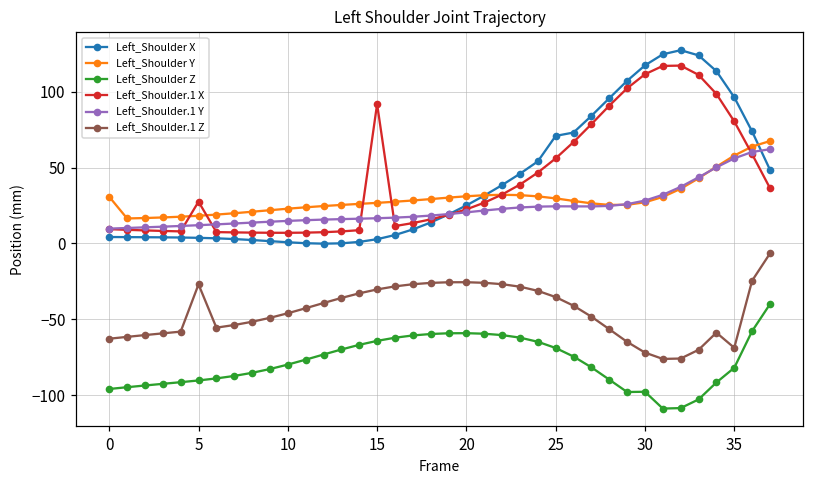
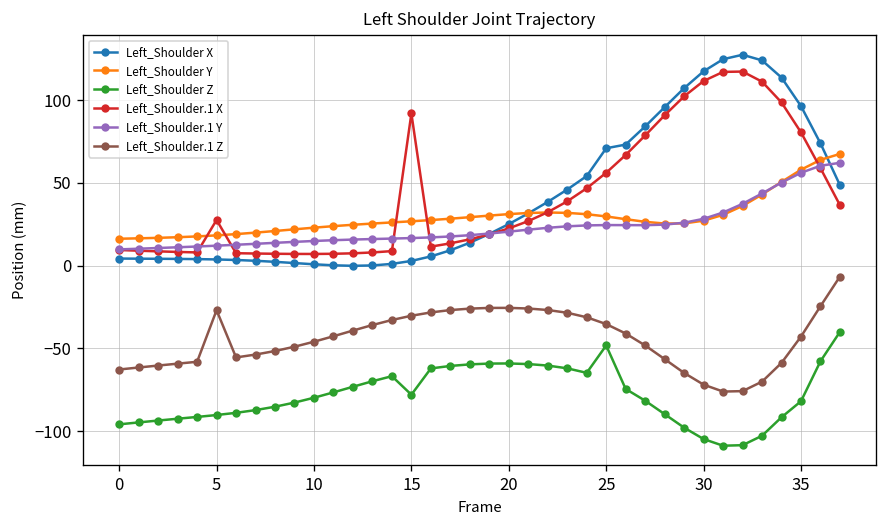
  {
    "Left_Shoulder X": {
      "0": 4,
      "5": 4,
      "10": 1,
      "15": 3,
      "20": 25,
      "25": 71,
      "30": 117,
      "35": 96
    },
    "Left_Shoulder Y": {
-     "0": 31,
+     "0": 16,
      "5": 18,
      "10": 23,
      "15": 27,
      "20": 31,
      "25": 30,
      "35": 58
    },
    "Left_Shoulder Z": {
      "0": -96,
      "5": -90,
      "10": -80,
-     "15": -64,
+     "15": -78,
      "20": -59,
-     "25": -69,
-     "30": -98,
+     "25": -48,
+     "30": -105,
      "35": -82
    },
    "Left_Shoulder.1 X": {
      "5": 28,
      "10": 7,
      "15": 92,
      "20": 22,
      "25": 56,
      "30": 112,
      "35": 81
    },
    "Left_Shoulder.1 Y": {
      "5": 12,
      "10": 15,
      "15": 17,
      "20": 21,
      "25": 24,
      "35": 56
    },
    "Left_Shoulder.1 Z": {
      "0": -63,
      "5": -27,
      "10": -46,
      "15": -30,
      "20": -26,
      "25": -35,
      "30": -72,
-     "35": -69
+     "35": -43
    }
  }
